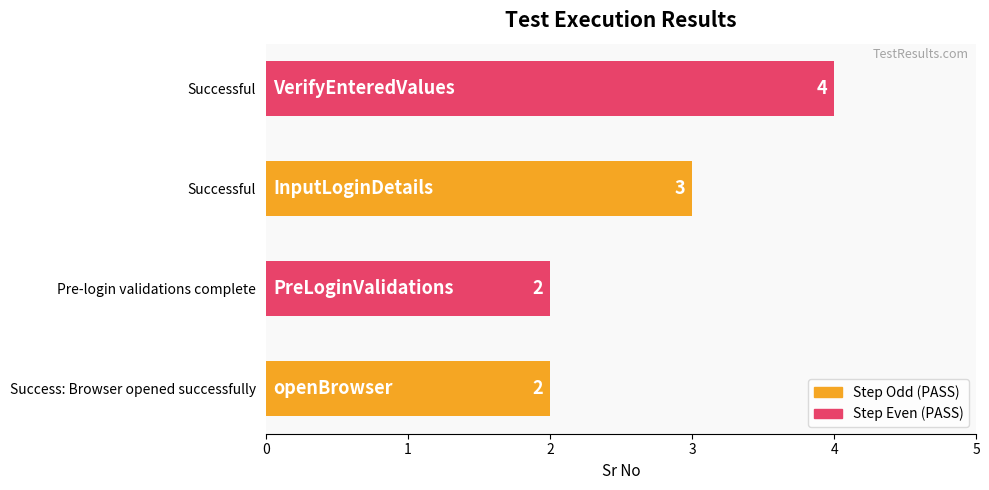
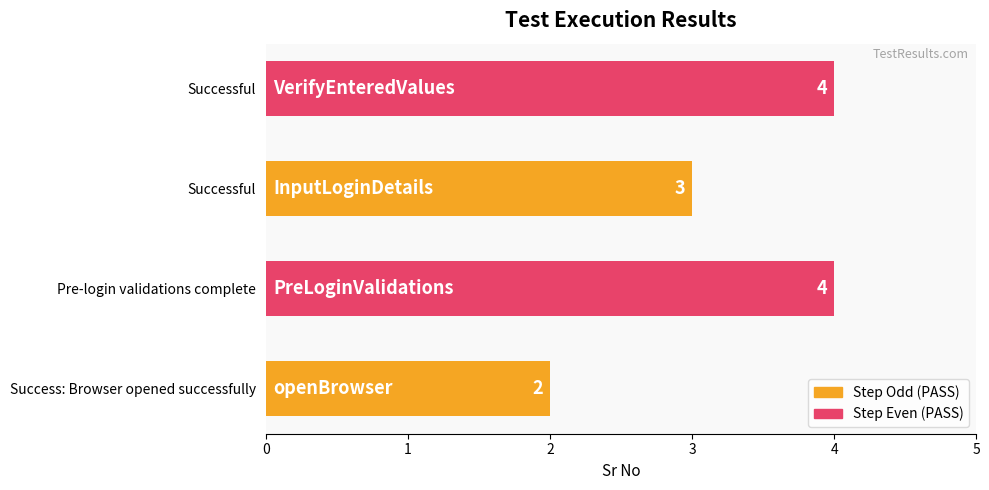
  {
-   "Pre-login validations complete": 2,
+   "Pre-login validations complete": 4,
    "Success: Browser opened successfully": 2
  }
